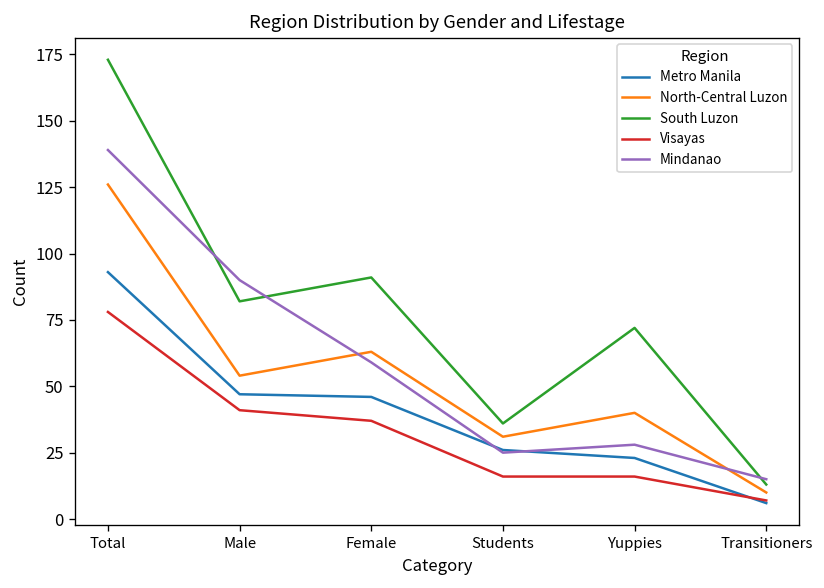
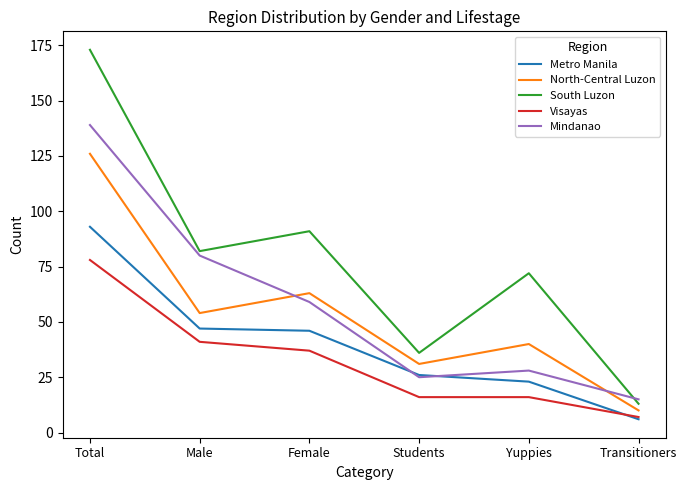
  {
    "Metro Manila": {
      "Total": 93,
      "Male": 47,
      "Female": 46,
      "Yuppies": 23
    },
    "North-Central Luzon": {
      "Total": 126,
      "Male": 54,
      "Female": 63,
      "Students": 31,
      "Yuppies": 40,
      "Transitioners": 10
    },
    "South Luzon": {
      "Total": 173,
      "Male": 82,
      "Female": 91,
      "Students": 36,
      "Yuppies": 72,
      "Transitioners": 13
    },
    "Visayas": {
      "Total": 78,
      "Male": 41,
      "Female": 37,
      "Students": 16,
      "Yuppies": 16
    },
    "Mindanao": {
      "Total": 139,
-     "Male": 90,
+     "Male": 80,
      "Female": 59,
      "Yuppies": 28,
      "Transitioners": 15
    }
  }
